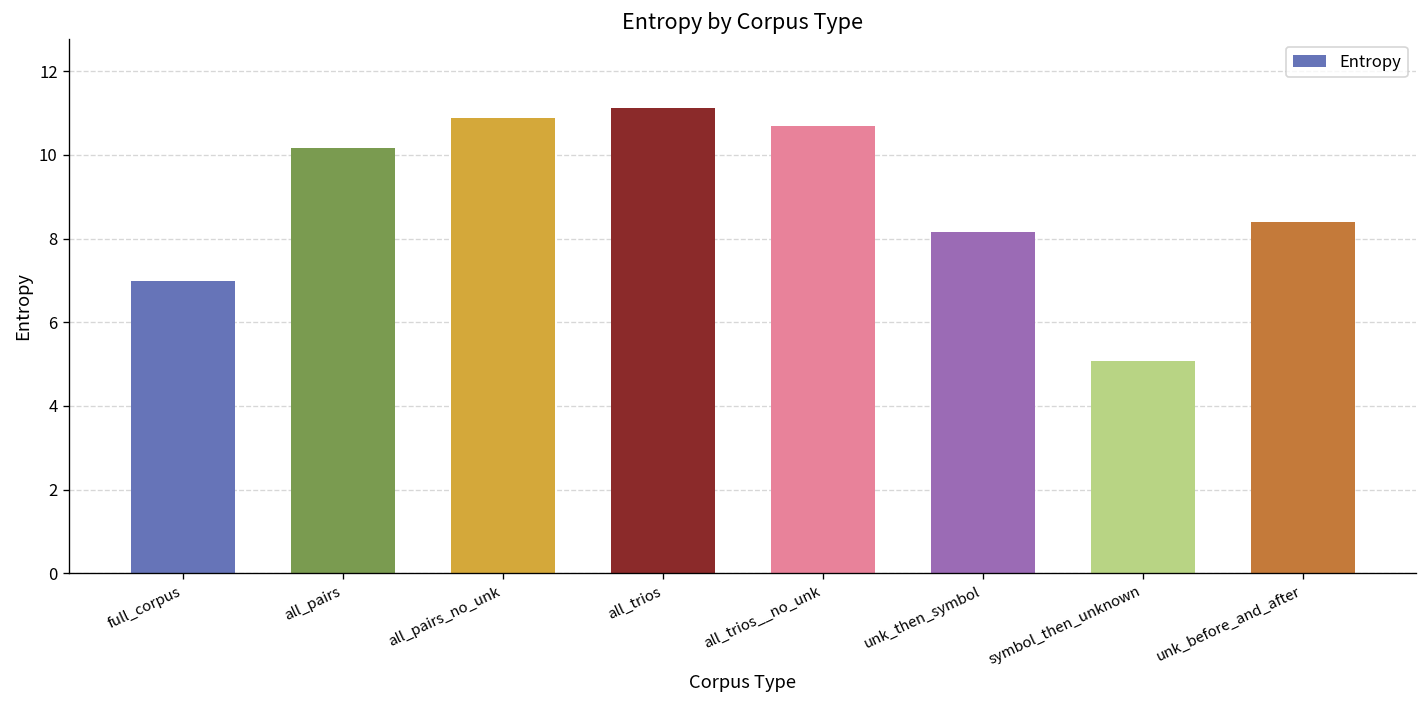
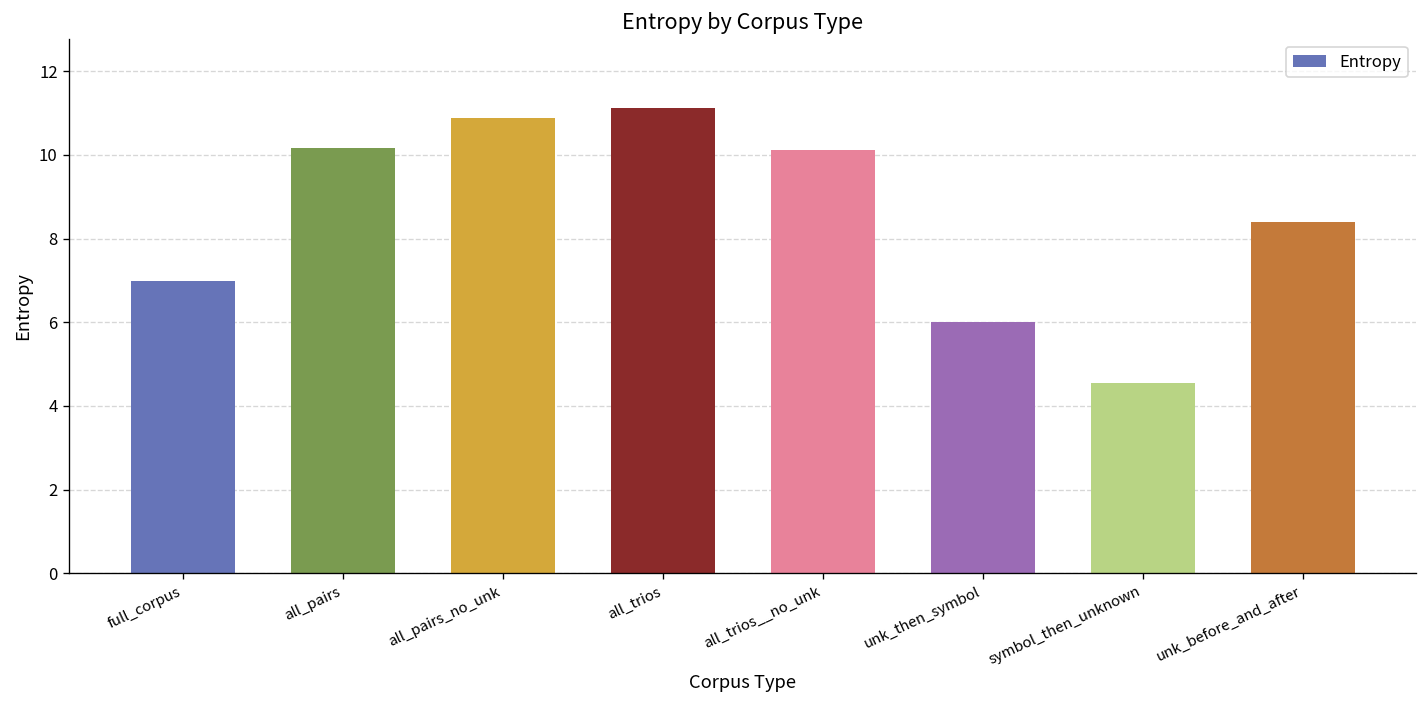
  {
    "full_corpus": 7.0,
    "all_pairs": 10.2,
    "all_pairs_no_unk": 10.9,
    "all_trios": 11.1,
-   "all_trios__no_unk": 10.7,
-   "unk_then_symbol": 8.2,
-   "symbol_then_unknown": 5.1,
+   "all_trios__no_unk": 10.1,
+   "unk_then_symbol": 6.0,
+   "symbol_then_unknown": 4.5,
    "unk_before_and_after": 8.4
  }
